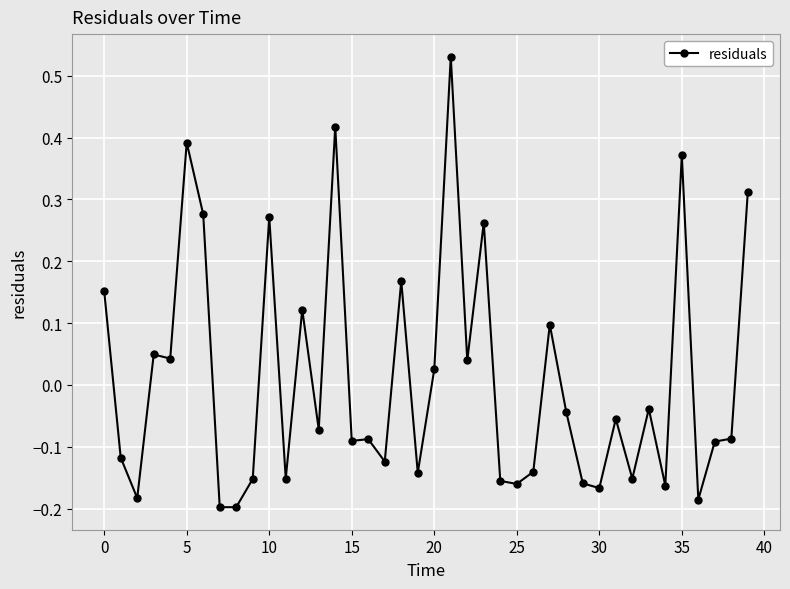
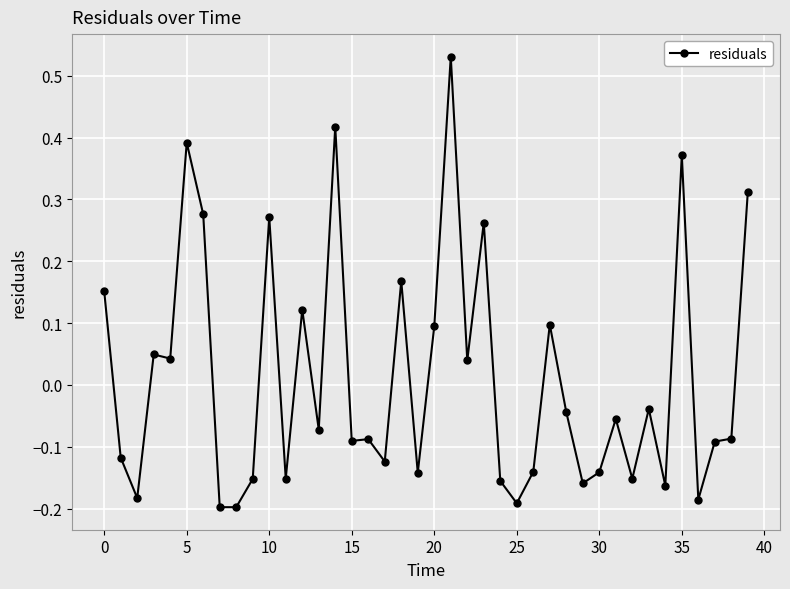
  {
    "0": 0.15,
    "5": 0.39,
    "10": 0.27,
    "15": -0.09,
-   "20": 0.03,
-   "25": -0.16,
-   "30": -0.17,
+   "20": 0.09,
+   "25": -0.19,
+   "30": -0.14,
    "35": 0.37
  }
